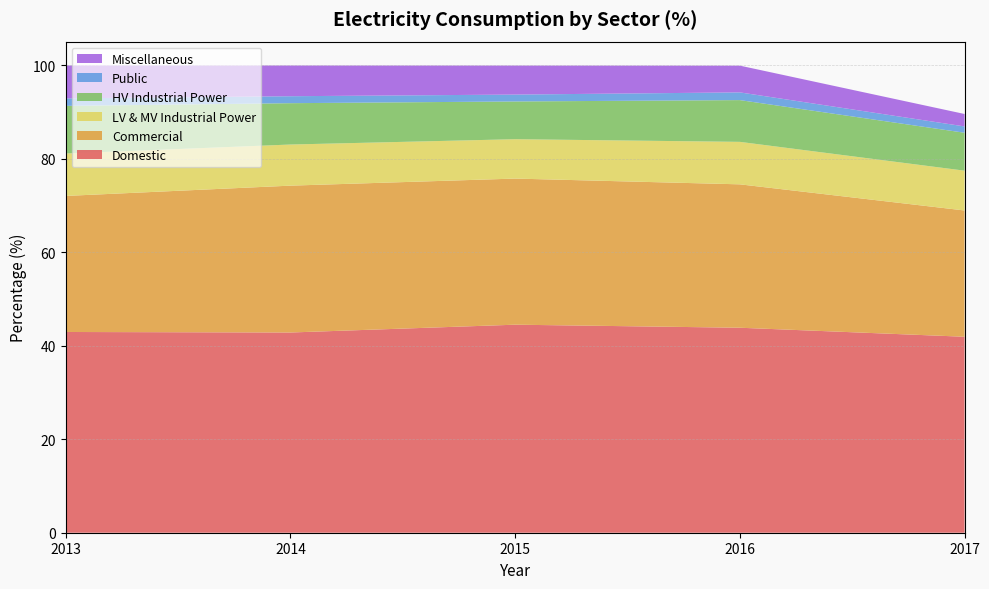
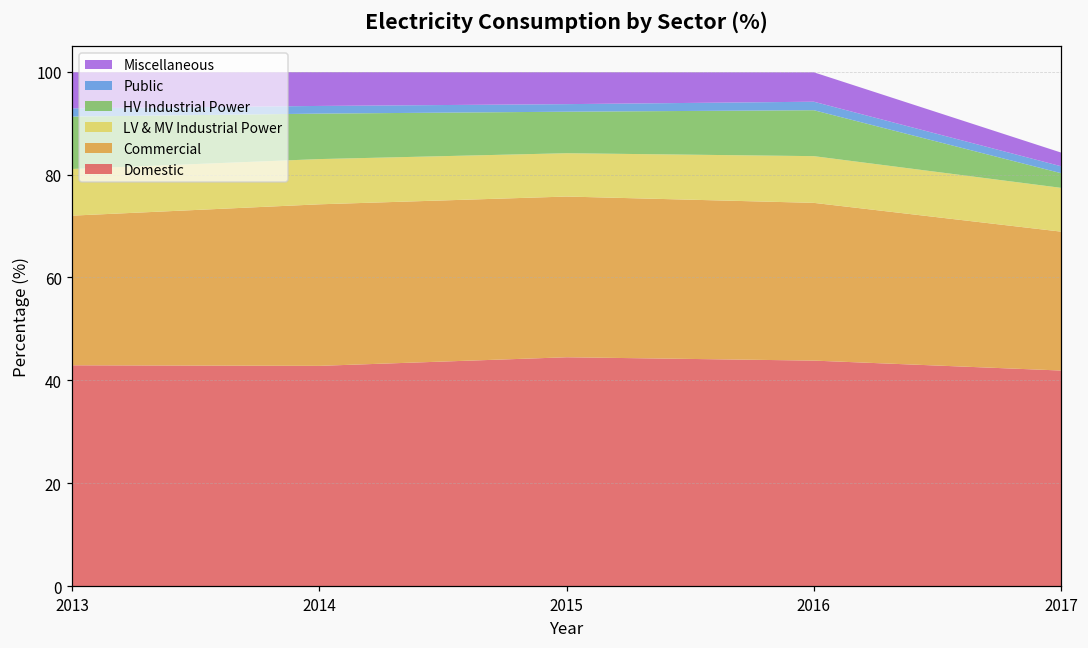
  {
    "Domestic": {
      "2013": 43,
      "2014": 43,
      "2015": 44,
      "2016": 44,
      "2017": 42
    },
    "Commercial": {
      "2013": 29,
      "2014": 31,
      "2015": 31,
      "2016": 31,
      "2017": 27
    },
    "LV & MV Industrial Power": {
      "2013": 9,
      "2014": 9,
      "2015": 8,
      "2016": 9,
      "2017": 9
    },
    "HV Industrial Power": {
      "2013": 10,
      "2014": 9,
      "2015": 8,
      "2016": 9,
-     "2017": 8
+     "2017": 3
    },
    "Public": {
      "2013": 2,
      "2014": 1,
      "2015": 1,
      "2016": 2,
      "2017": 1
    },
    "Miscellaneous": {
      "2013": 7,
      "2014": 7,
      "2015": 6,
      "2016": 6,
      "2017": 3
    }
  }
